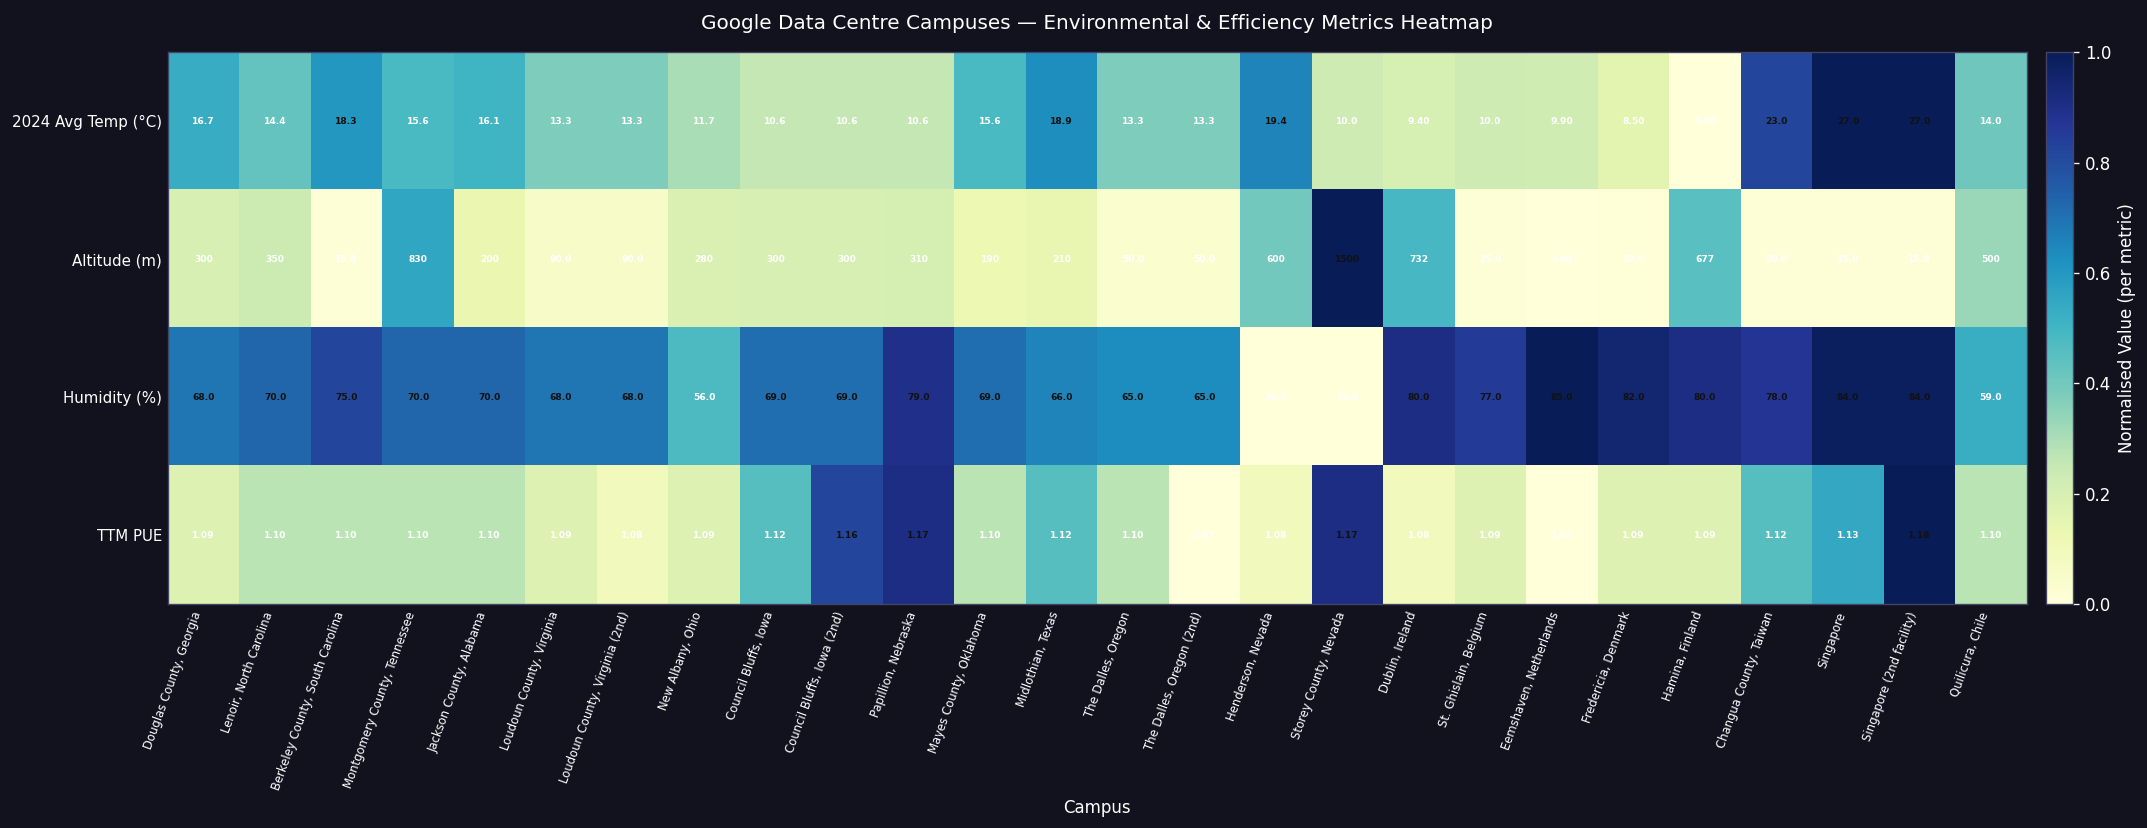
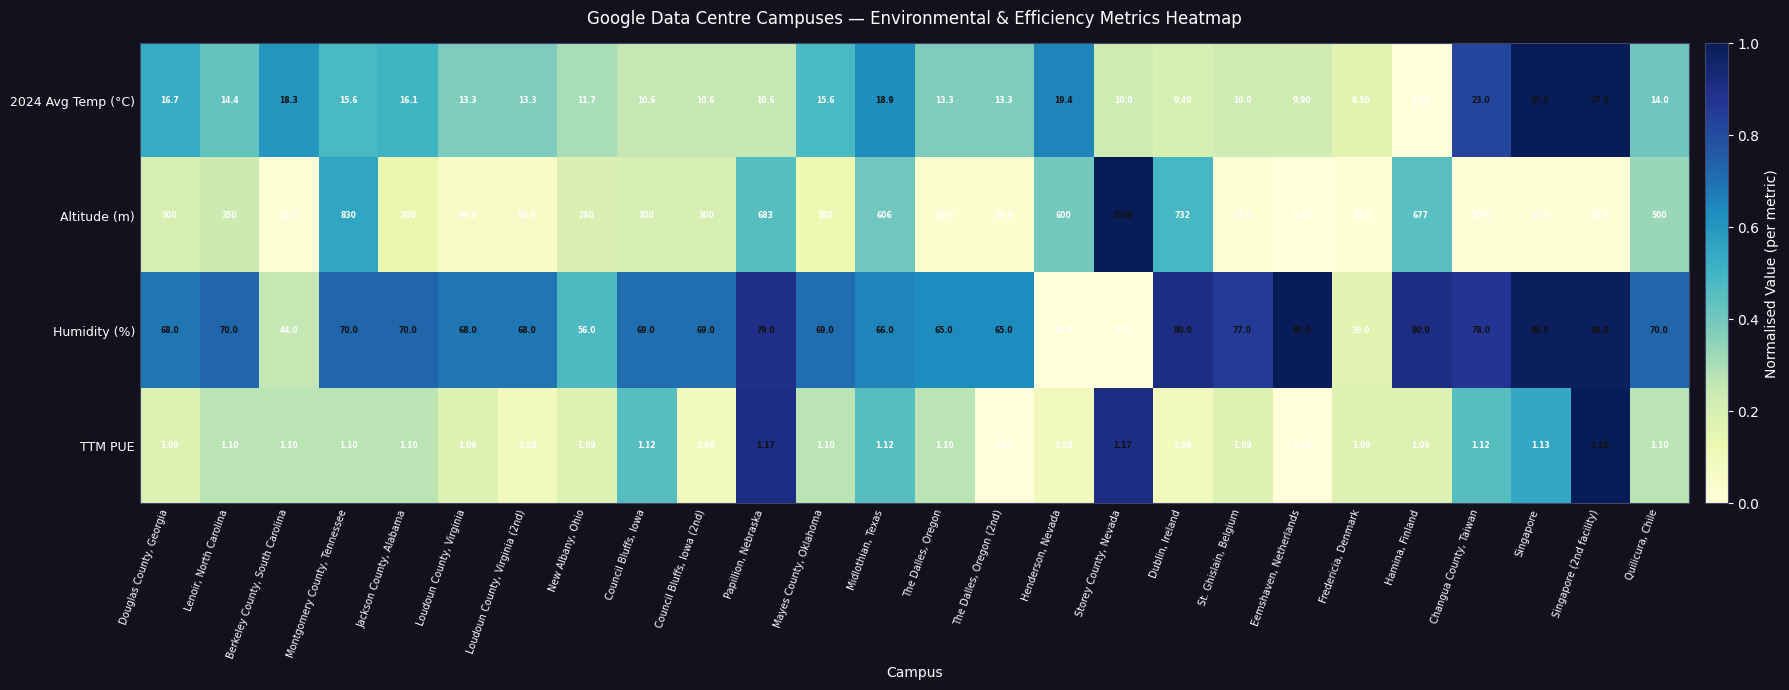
  {
    "2024 Avg Temp (°C)": {
      "Douglas County, Georgia": 16.7,
      "Lenoir, North Carolina": 14.4,
      "Berkeley County, South Carolina": 18.3,
      "Montgomery County, Tennessee": 15.6,
      "Jackson County, Alabama": 16.1,
      "Loudoun County, Virginia": 13.3,
      "Loudoun County, Virginia (2nd)": 13.3,
      "New Albany, Ohio": 11.7,
      "Council Bluffs, Iowa": 10.6,
      "Council Bluffs, Iowa (2nd)": 10.6,
      "Papillion, Nebraska": 10.6,
      "Mayes County, Oklahoma": 15.6,
      "Midlothian, Texas": 18.9,
      "The Dalles, Oregon": 13.3,
      "The Dalles, Oregon (2nd)": 13.3,
      "Henderson, Nevada": 19.4,
      "Storey County, Nevada": 10.0,
      "Dublin, Ireland": 9.40,
      "St. Ghislain, Belgium": 10.0,
      "Eemshaven, Netherlands": 9.90,
      "Fredericia, Denmark": 8.50,
      "Changua County, Taiwan": 23.0,
      "Singapore": 27.0,
      "Singapore (2nd facility)": 27.0,
      "Quilicura, Chile": 14.0
    },
    "Altitude (m)": {
      "Douglas County, Georgia": 300,
      "Lenoir, North Carolina": 350,
      "Montgomery County, Tennessee": 830,
      "Jackson County, Alabama": 200,
      "Loudoun County, Virginia": 90.0,
      "Loudoun County, Virginia (2nd)": 90.0,
      "New Albany, Ohio": 280,
      "Council Bluffs, Iowa": 300,
      "Council Bluffs, Iowa (2nd)": 300,
-     "Papillion, Nebraska": 310,
+     "Papillion, Nebraska": 683,
      "Mayes County, Oklahoma": 190,
-     "Midlothian, Texas": 210,
+     "Midlothian, Texas": 606,
      "The Dalles, Oregon": 50.0,
      "The Dalles, Oregon (2nd)": 50.0,
      "Henderson, Nevada": 600,
      "Storey County, Nevada": 1500,
      "Dublin, Ireland": 732,
      "Hamina, Finland": 677,
      "Quilicura, Chile": 500
    },
    "Humidity (%)": {
      "Douglas County, Georgia": 68.0,
      "Lenoir, North Carolina": 70.0,
-     "Berkeley County, South Carolina": 75.0,
+     "Berkeley County, South Carolina": 44.0,
      "Montgomery County, Tennessee": 70.0,
      "Jackson County, Alabama": 70.0,
      "Loudoun County, Virginia": 68.0,
      "Loudoun County, Virginia (2nd)": 68.0,
      "New Albany, Ohio": 56.0,
      "Council Bluffs, Iowa": 69.0,
      "Council Bluffs, Iowa (2nd)": 69.0,
      "Papillion, Nebraska": 79.0,
      "Mayes County, Oklahoma": 69.0,
      "Midlothian, Texas": 66.0,
      "The Dalles, Oregon": 65.0,
      "The Dalles, Oregon (2nd)": 65.0,
      "Dublin, Ireland": 80.0,
      "St. Ghislain, Belgium": 77.0,
      "Eemshaven, Netherlands": 85.0,
-     "Fredericia, Denmark": 82.0,
+     "Fredericia, Denmark": 39.0,
      "Hamina, Finland": 80.0,
      "Changua County, Taiwan": 78.0,
      "Singapore": 84.0,
      "Singapore (2nd facility)": 84.0,
-     "Quilicura, Chile": 59.0
+     "Quilicura, Chile": 70.0
    },
    "TTM PUE": {
      "Douglas County, Georgia": 1.09,
      "Lenoir, North Carolina": 1.10,
      "Berkeley County, South Carolina": 1.10,
      "Montgomery County, Tennessee": 1.10,
      "Jackson County, Alabama": 1.10,
      "Loudoun County, Virginia": 1.09,
      "Loudoun County, Virginia (2nd)": 1.08,
      "New Albany, Ohio": 1.09,
      "Council Bluffs, Iowa": 1.12,
-     "Council Bluffs, Iowa (2nd)": 1.16,
+     "Council Bluffs, Iowa (2nd)": 1.08,
      "Papillion, Nebraska": 1.17,
      "Mayes County, Oklahoma": 1.10,
      "Midlothian, Texas": 1.12,
      "The Dalles, Oregon": 1.10,
      "Henderson, Nevada": 1.08,
      "Storey County, Nevada": 1.17,
      "Dublin, Ireland": 1.08,
      "St. Ghislain, Belgium": 1.09,
      "Fredericia, Denmark": 1.09,
      "Hamina, Finland": 1.09,
      "Changua County, Taiwan": 1.12,
      "Singapore": 1.13,
      "Singapore (2nd facility)": 1.18,
      "Quilicura, Chile": 1.10
    }
  }
